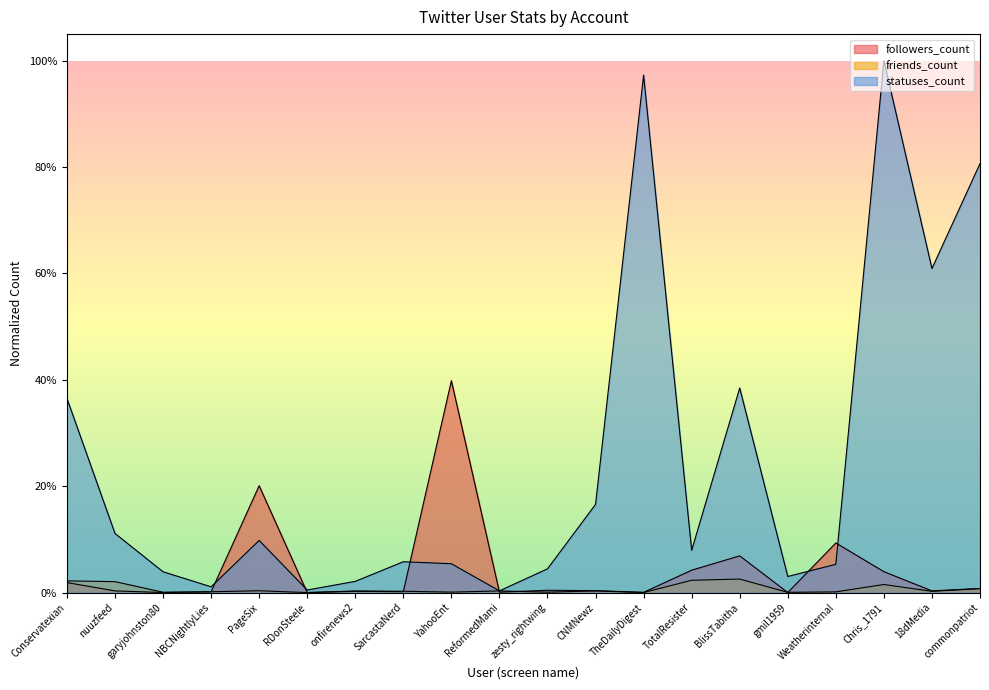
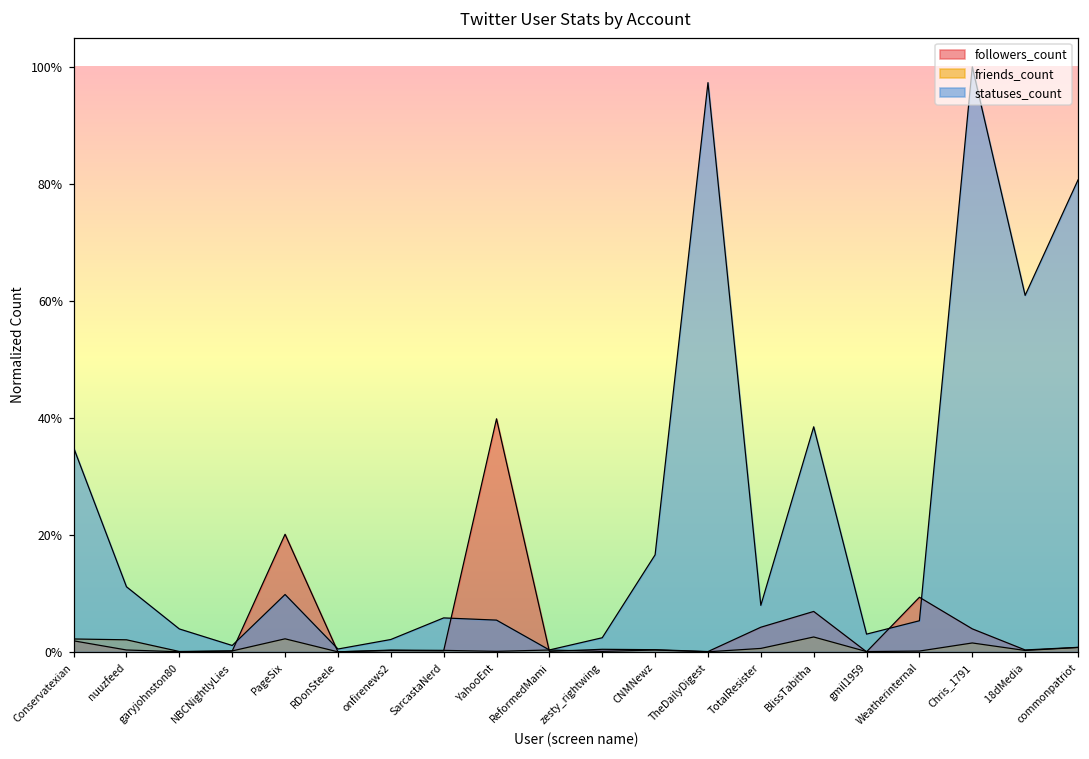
  {
    "followers_count": {
      "nuuzfeed": "0%",
      "PageSix": "20%",
      "YahooEnt": "40%",
      "TotalResister": "4%",
      "BlissTabitha": "7%",
      "Weatherinternal": "9%",
      "Chris_1791": "4%"
    },
    "friends_count": {
      "nuuzfeed": "2%",
-     "PageSix": "0%",
+     "PageSix": "2%",
      "YahooEnt": "0%",
-     "TotalResister": "2%",
+     "TotalResister": "1%",
      "BlissTabitha": "3%",
      "Weatherinternal": "0%",
      "Chris_1791": "2%"
    },
    "statuses_count": {
-     "Conservatexian": "37%",
+     "Conservatexian": "35%",
      "nuuzfeed": "11%",
      "garyjohnston80": "4%",
      "NBCNightlyLies": "1%",
      "PageSix": "10%",
      "onfirenews2": "2%",
      "SarcastaNerd": "6%",
      "YahooEnt": "5%",
-     "zesty_rightwing": "4%",
+     "zesty_rightwing": "2%",
      "CNMNewz": "17%",
      "TheDailyDigest": "97%",
      "TotalResister": "8%",
      "BlissTabitha": "38%",
      "gmil1959": "3%",
      "Weatherinternal": "5%",
      "18dMedia": "61%",
      "commonpatriot": "81%"
    }
  }
